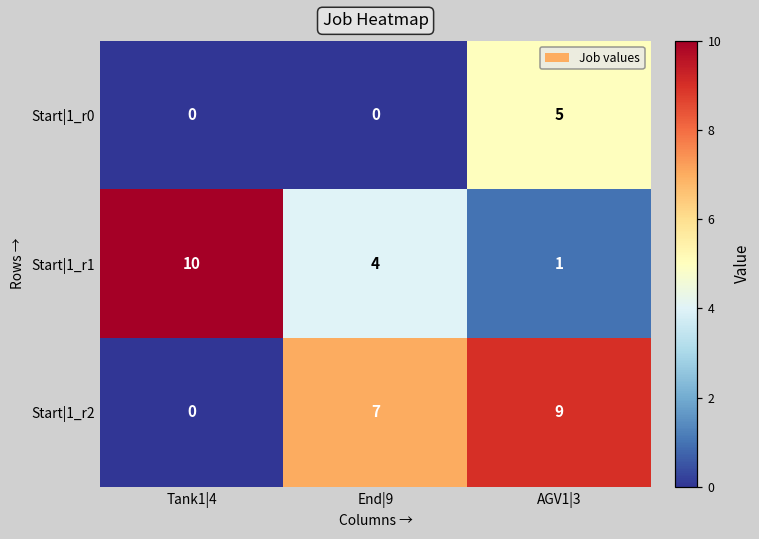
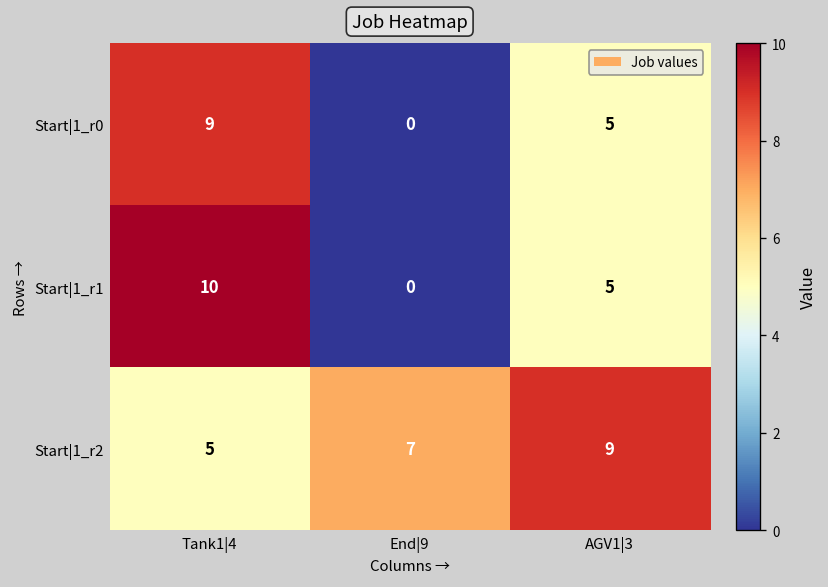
  {
    "Start|1_r0": {
-     "Tank1|4": 0,
+     "Tank1|4": 9,
      "End|9": 0,
      "AGV1|3": 5
    },
    "Start|1_r1": {
      "Tank1|4": 10,
-     "End|9": 4,
-     "AGV1|3": 1
+     "End|9": 0,
+     "AGV1|3": 5
    },
    "Start|1_r2": {
-     "Tank1|4": 0,
+     "Tank1|4": 5,
      "End|9": 7,
      "AGV1|3": 9
    }
  }
